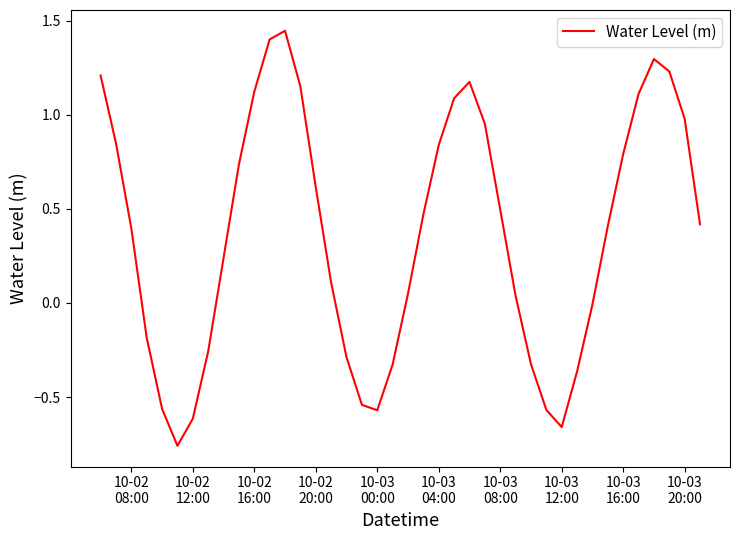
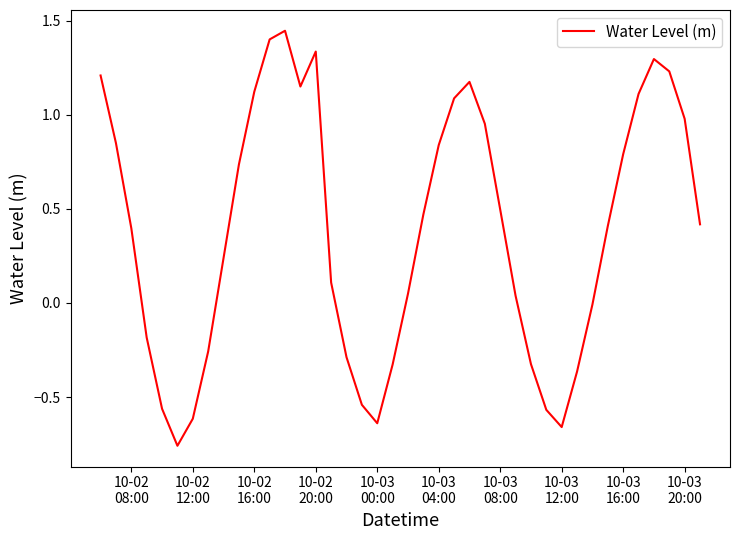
  {
    "10-02 08:00": 0.40,
    "10-02 12:00": -0.61,
    "10-02 16:00": 1.12,
-   "10-02 20:00": 0.61,
-   "10-03 00:00": -0.57,
+   "10-02 20:00": 1.34,
+   "10-03 00:00": -0.64,
    "10-03 04:00": 0.84,
    "10-03 08:00": 0.50,
    "10-03 12:00": -0.66,
    "10-03 16:00": 0.79,
    "10-03 20:00": 0.98
  }
